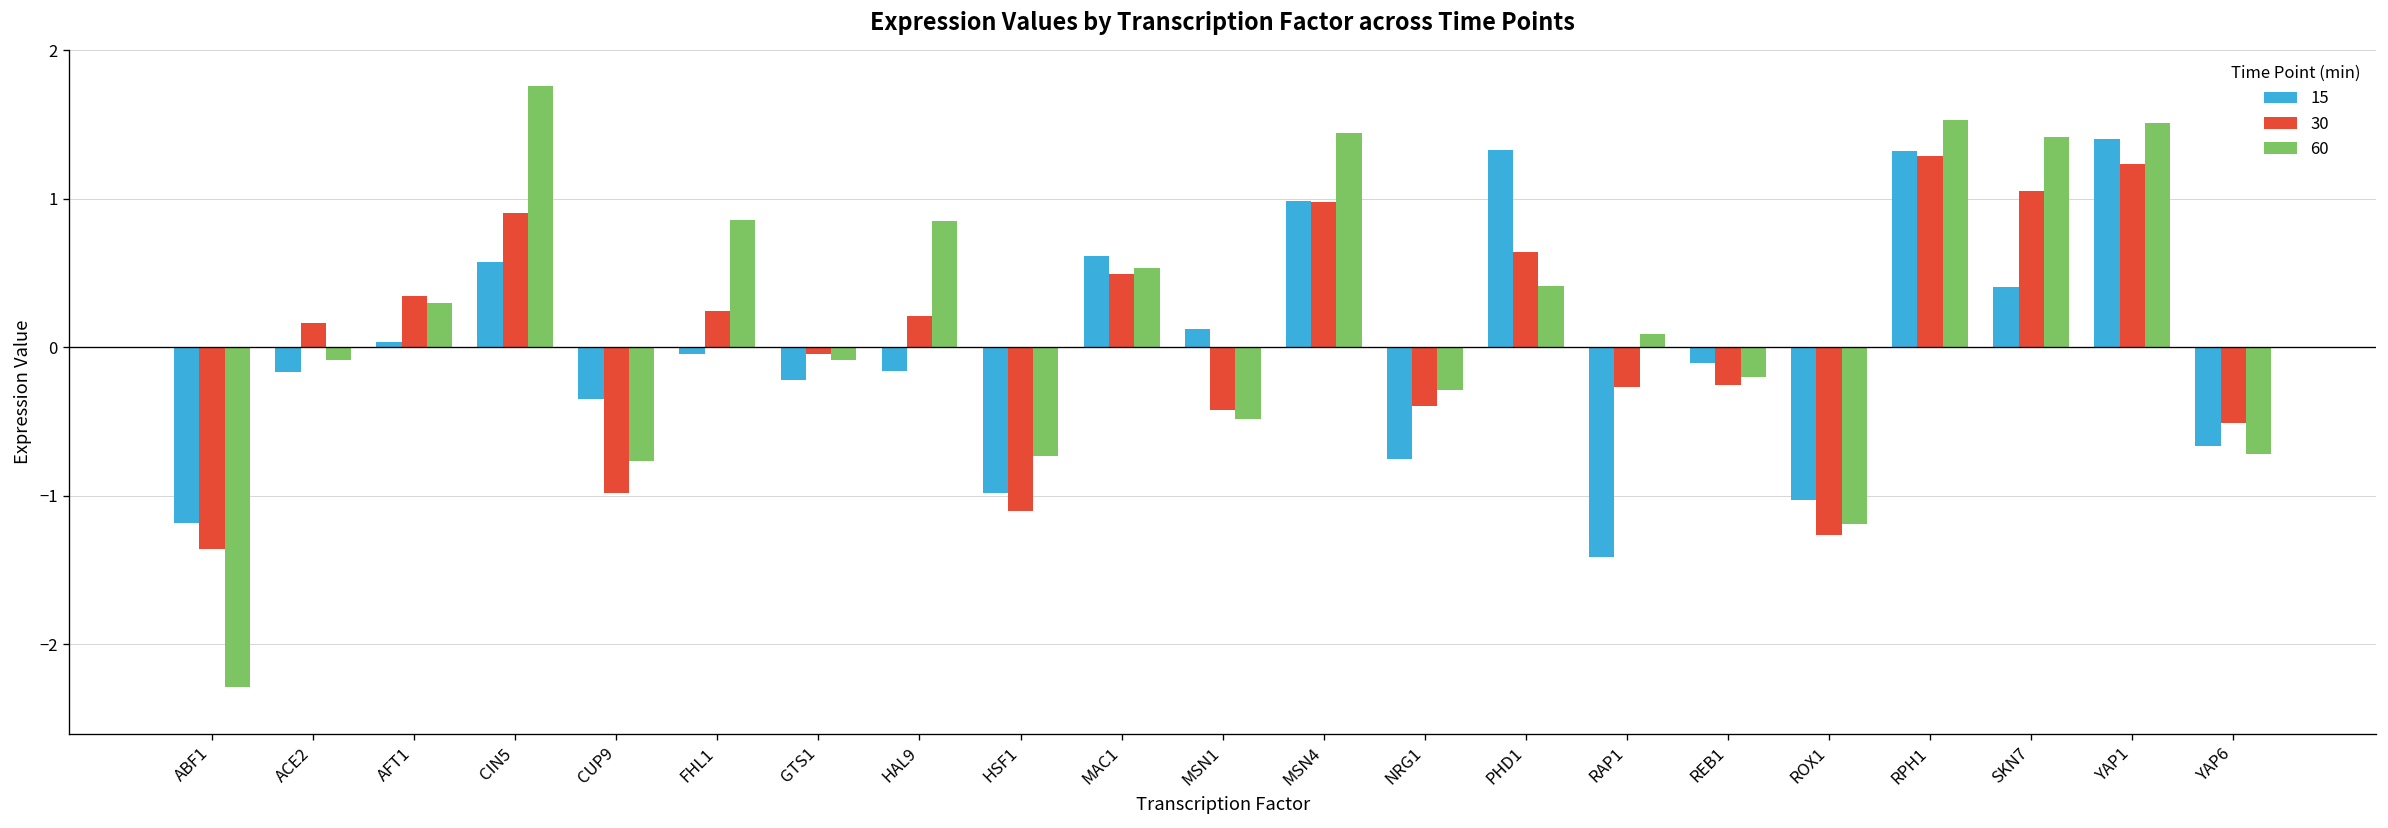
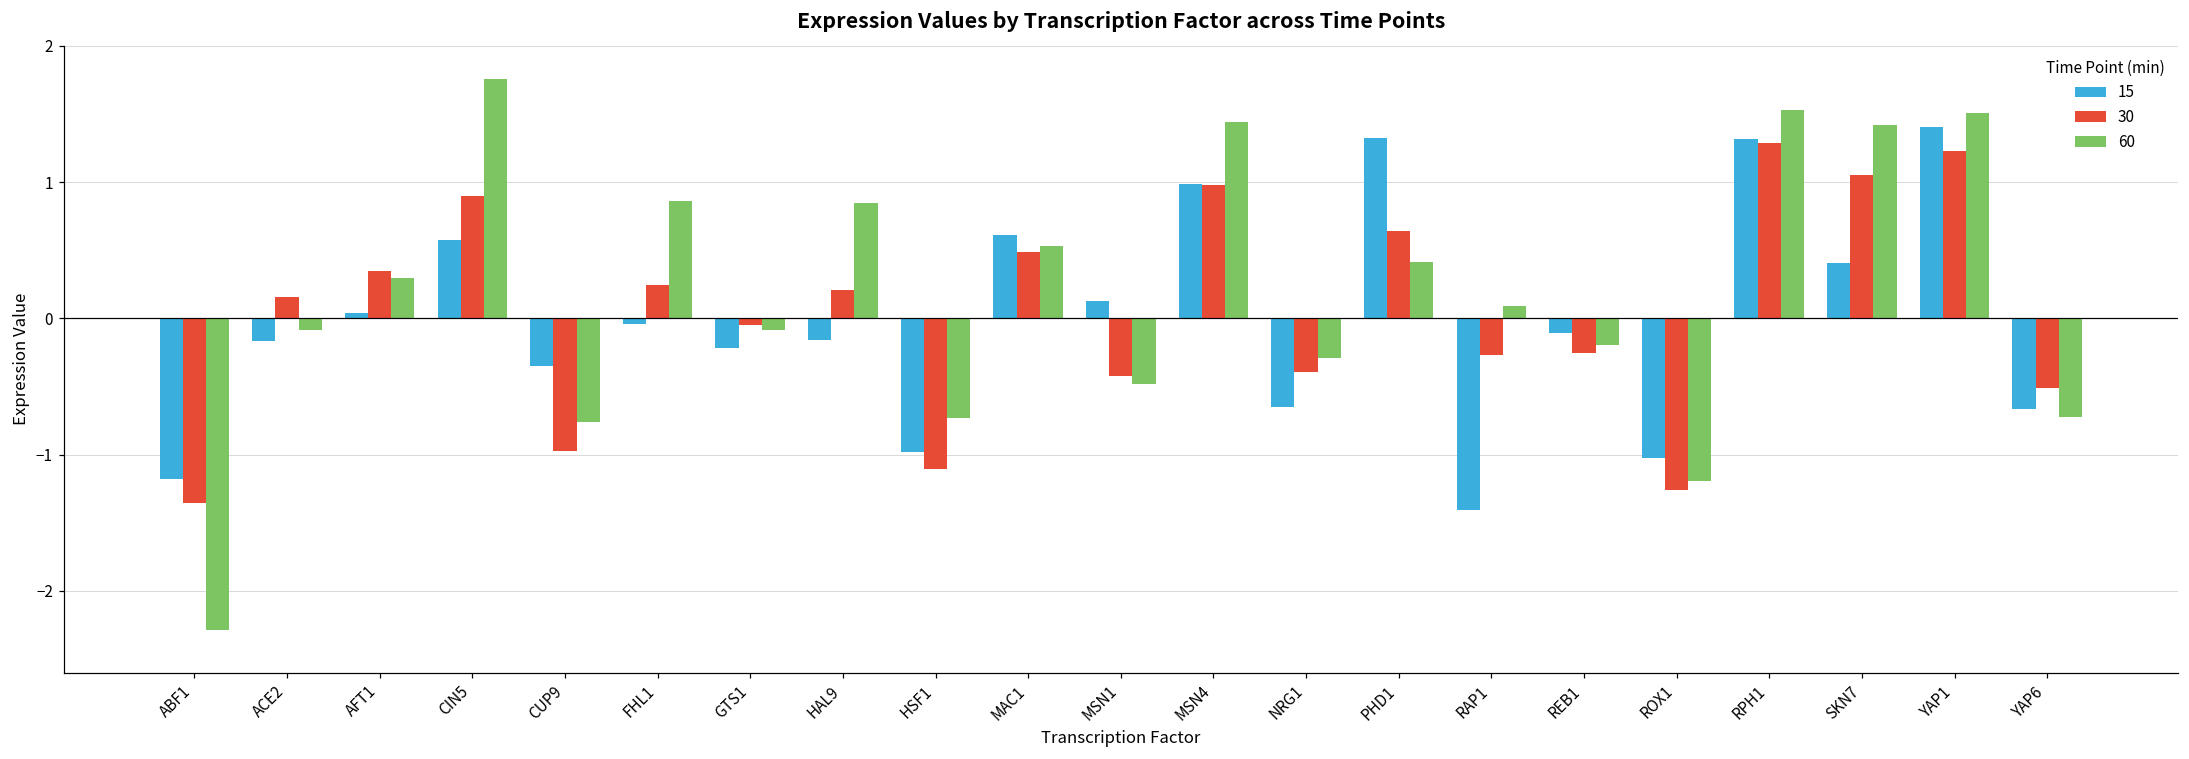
  {
    "15": {
      "ABF1": -1.18,
      "ACE2": -0.17,
      "AFT1": 0.04,
      "CIN5": 0.57,
      "CUP9": -0.35,
      "FHL1": -0.04,
      "GTS1": -0.22,
      "HAL9": -0.16,
      "HSF1": -0.98,
      "MAC1": 0.61,
      "MSN1": 0.12,
      "MSN4": 0.98,
-     "NRG1": -0.75,
+     "NRG1": -0.65,
      "PHD1": 1.33,
      "RAP1": -1.41,
      "REB1": -0.11,
      "ROX1": -1.03,
      "RPH1": 1.32,
      "SKN7": 0.41,
      "YAP1": 1.40,
      "YAP6": -0.66
    },
    "30": {
      "ABF1": -1.36,
      "ACE2": 0.16,
      "AFT1": 0.35,
      "CIN5": 0.90,
      "CUP9": -0.98,
      "FHL1": 0.24,
      "GTS1": -0.05,
      "HAL9": 0.21,
      "HSF1": -1.10,
      "MAC1": 0.49,
      "MSN1": -0.43,
      "MSN4": 0.98,
      "NRG1": -0.40,
      "PHD1": 0.64,
      "RAP1": -0.27,
      "REB1": -0.25,
      "ROX1": -1.26,
      "RPH1": 1.29,
      "SKN7": 1.05,
      "YAP1": 1.23,
      "YAP6": -0.51
    },
    "60": {
      "ABF1": -2.28,
      "ACE2": -0.08,
      "AFT1": 0.30,
      "CIN5": 1.76,
      "CUP9": -0.76,
      "FHL1": 0.86,
      "GTS1": -0.09,
      "HAL9": 0.85,
      "HSF1": -0.73,
      "MAC1": 0.53,
      "MSN1": -0.48,
      "MSN4": 1.44,
      "NRG1": -0.29,
      "PHD1": 0.41,
      "RAP1": 0.09,
      "REB1": -0.20,
      "ROX1": -1.19,
      "RPH1": 1.53,
      "SKN7": 1.42,
      "YAP1": 1.51,
      "YAP6": -0.72
    }
  }
